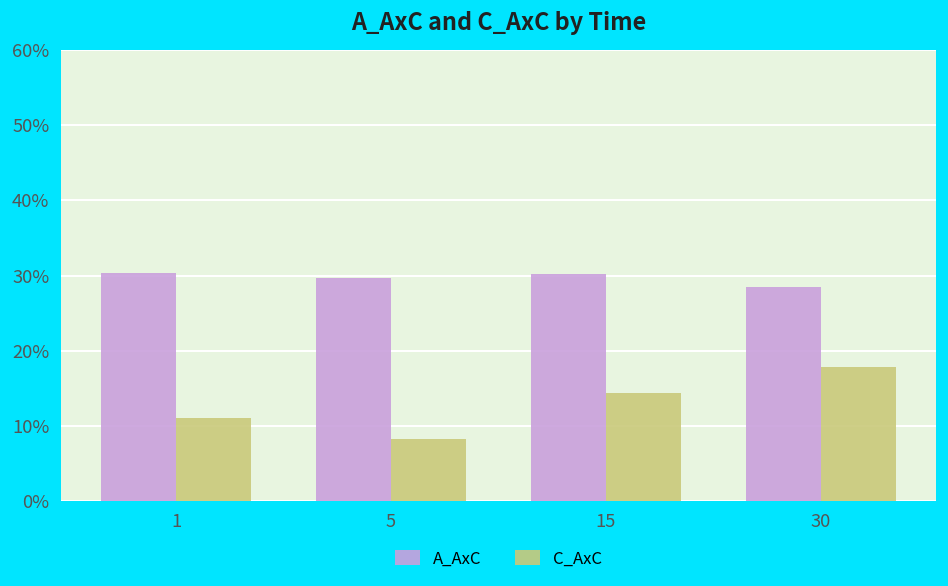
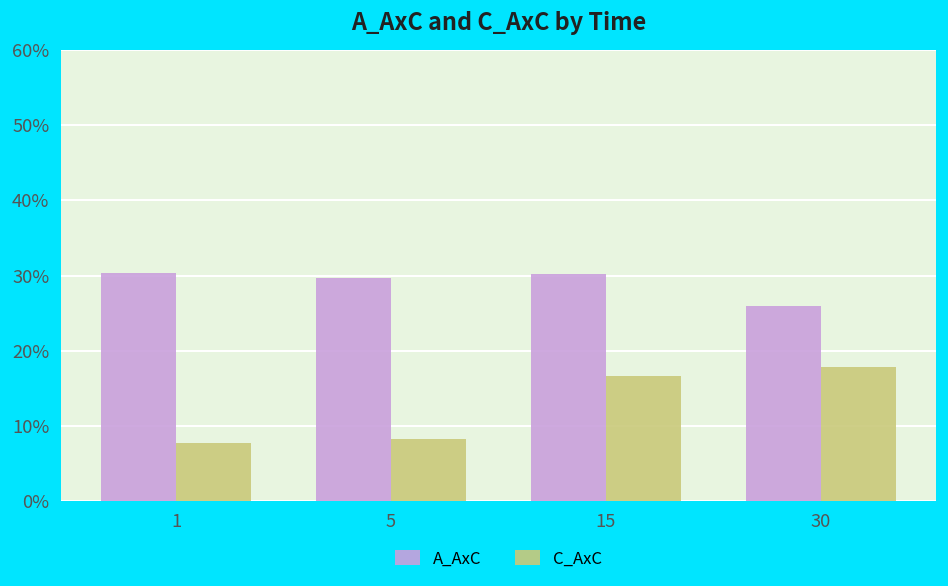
  {
    "A_AxC": {
      "1": "30%",
      "5": "30%",
      "15": "30%",
-     "30": "29%"
+     "30": "26%"
    },
    "C_AxC": {
-     "1": "11%",
+     "1": "8%",
      "5": "8%",
-     "15": "14%",
+     "15": "17%",
      "30": "18%"
    }
  }
